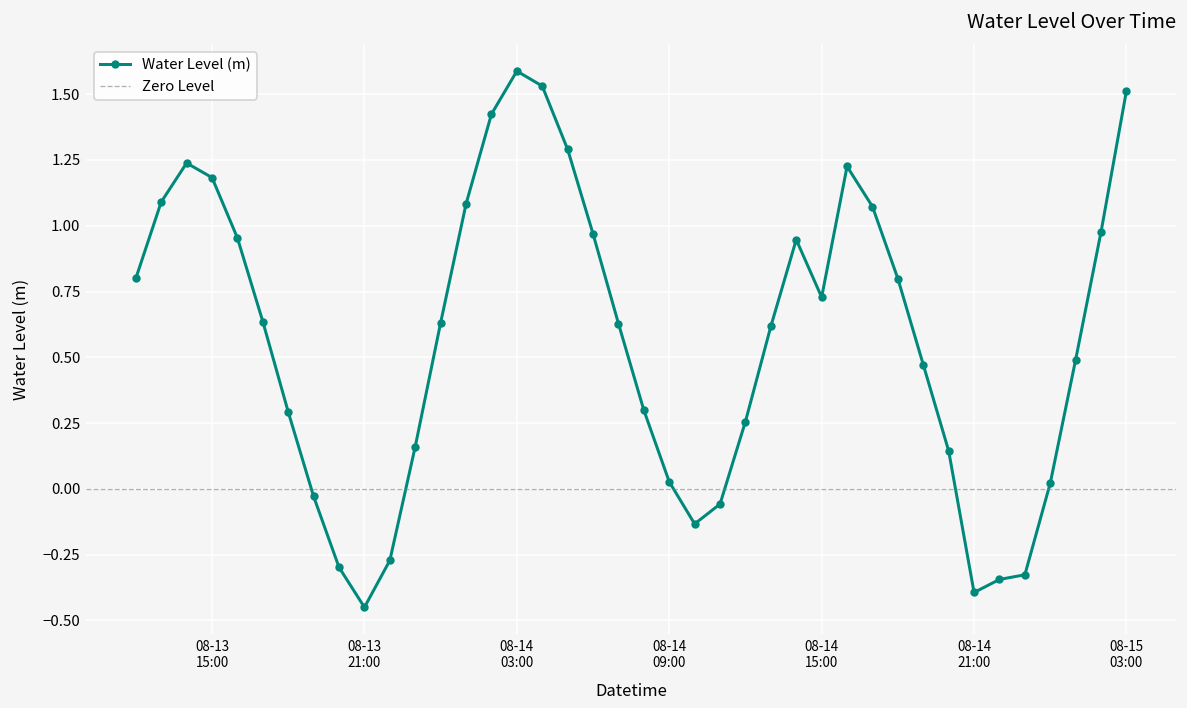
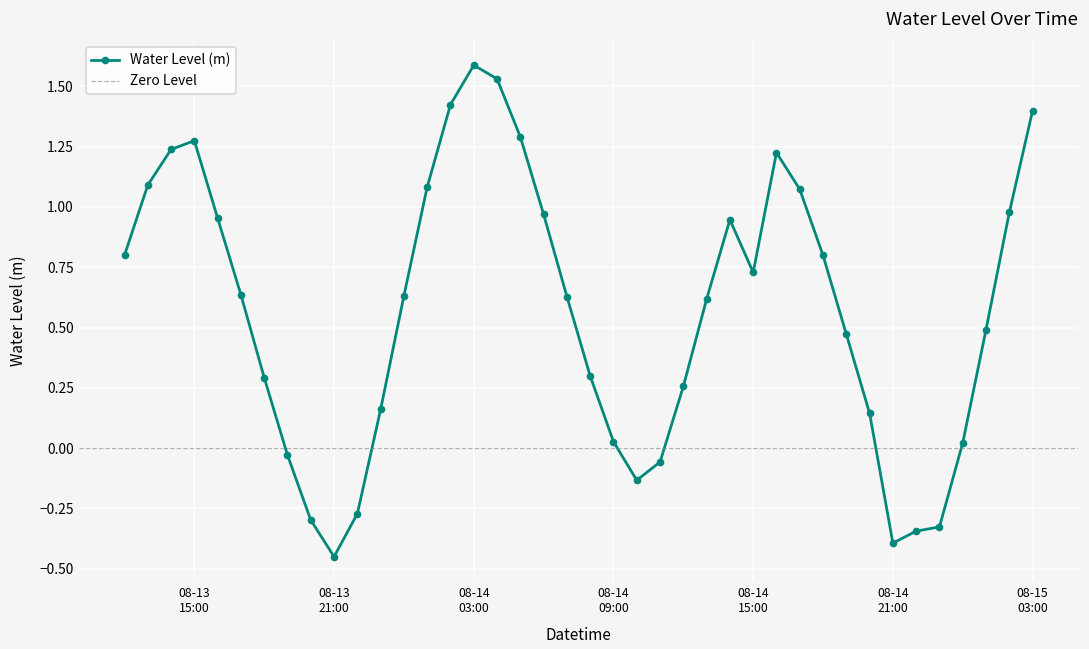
  {
-   "08-13 15:00": 1.18,
+   "08-13 15:00": 1.27,
    "08-13 21:00": -0.45,
    "08-14 03:00": 1.59,
    "08-14 09:00": 0.03,
    "08-14 15:00": 0.73,
    "08-14 21:00": -0.39,
-   "08-15 03:00": 1.51
+   "08-15 03:00": 1.40
  }
